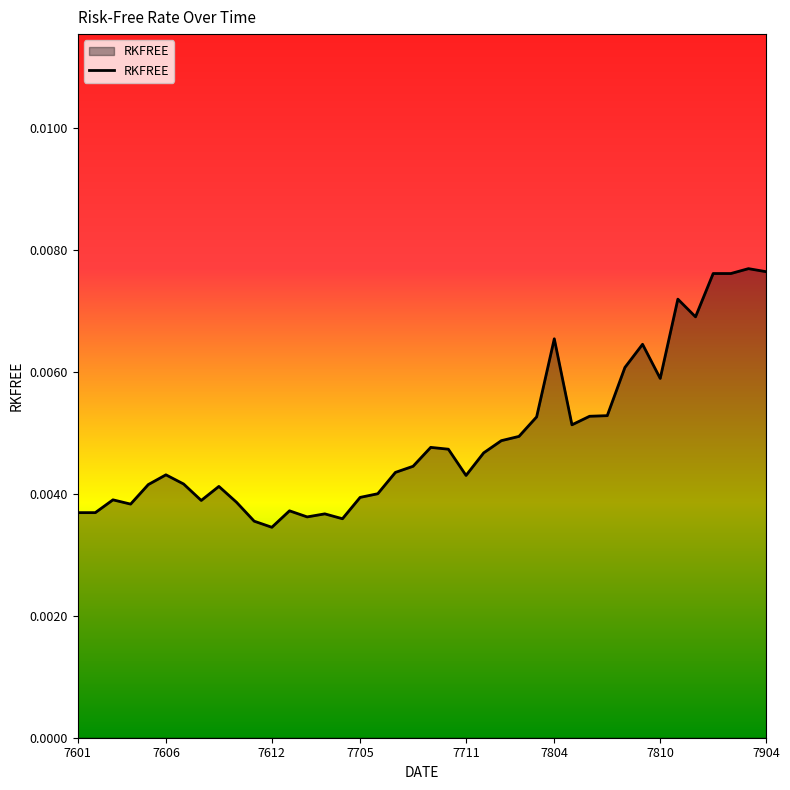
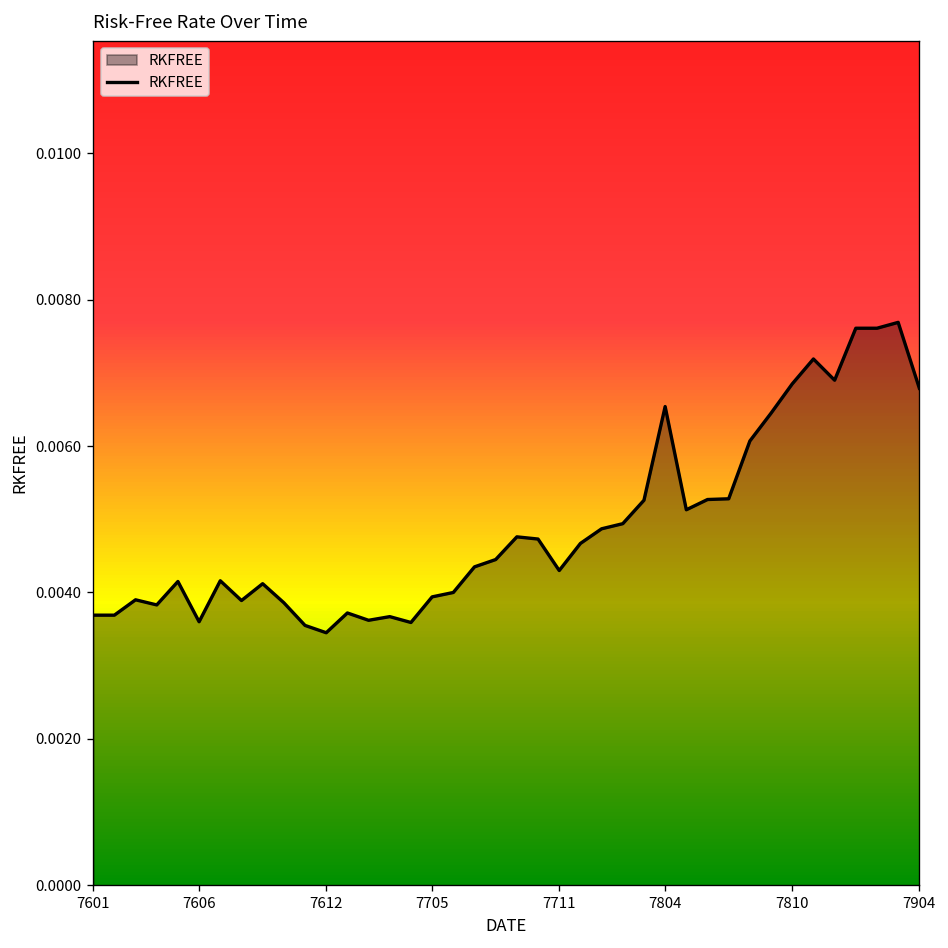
  {
    "7601": 0.0037,
-   "7606": 0.0043,
+   "7606": 0.0036,
    "7612": 0.0035,
    "7705": 0.0039,
    "7711": 0.0043,
    "7804": 0.0065,
-   "7810": 0.0059,
-   "7904": 0.0076
+   "7810": 0.0069,
+   "7904": 0.0068
  }
